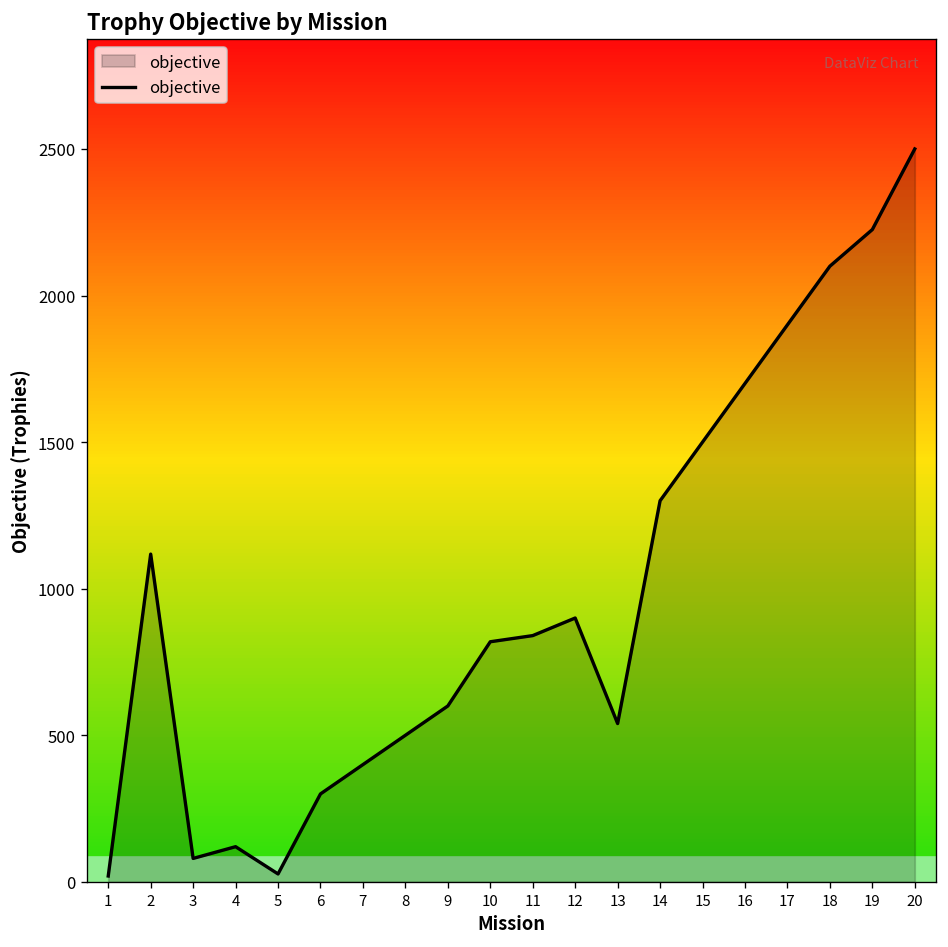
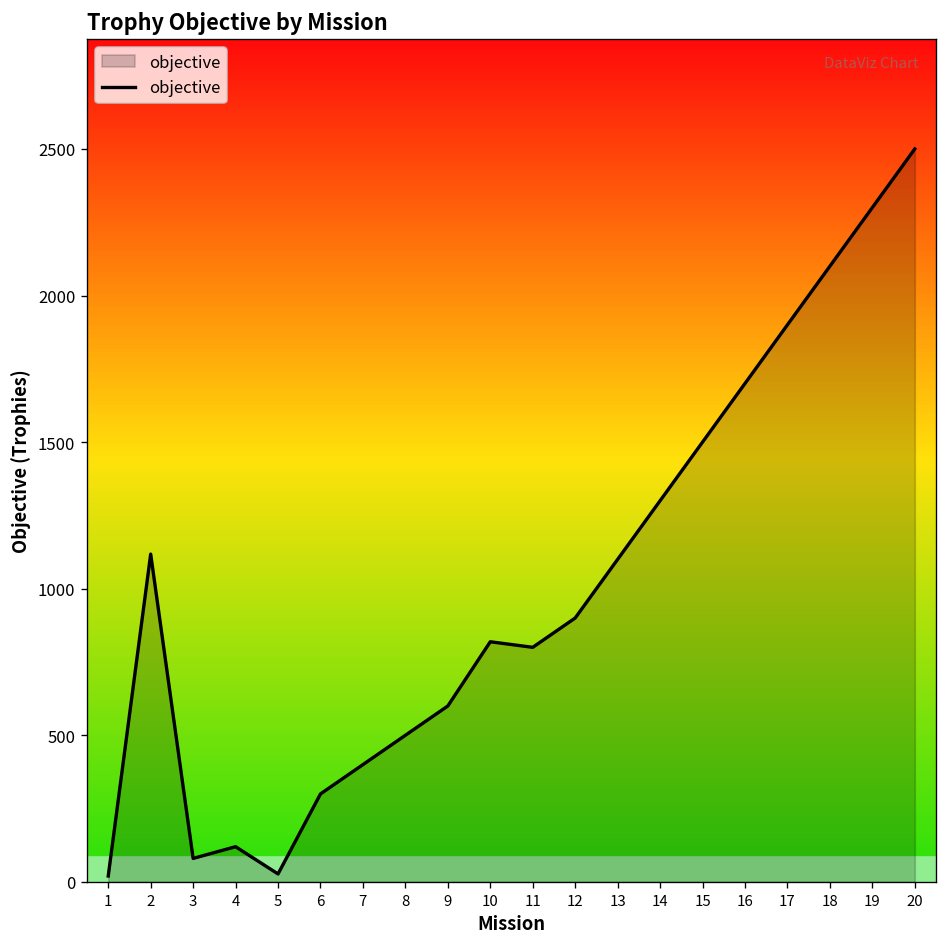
  {
    "2": 1120,
    "4": 120,
    "6": 300,
    "7": 400,
    "8": 500,
    "9": 600,
    "10": 820,
-   "11": 840,
+   "11": 800,
    "12": 900,
-   "13": 540,
+   "13": 1100,
    "14": 1300,
    "15": 1500,
    "16": 1700,
    "17": 1900,
    "18": 2100,
-   "19": 2230,
+   "19": 2300,
    "20": 2500
  }
